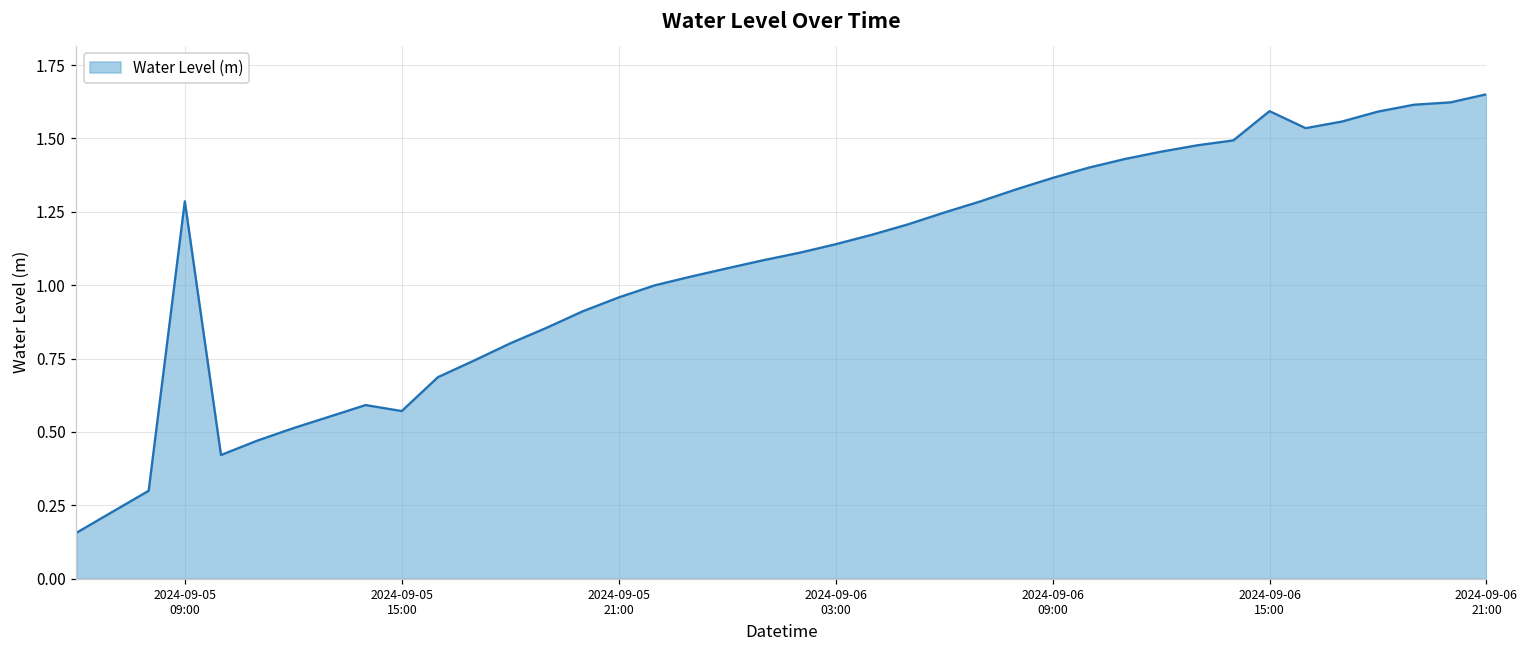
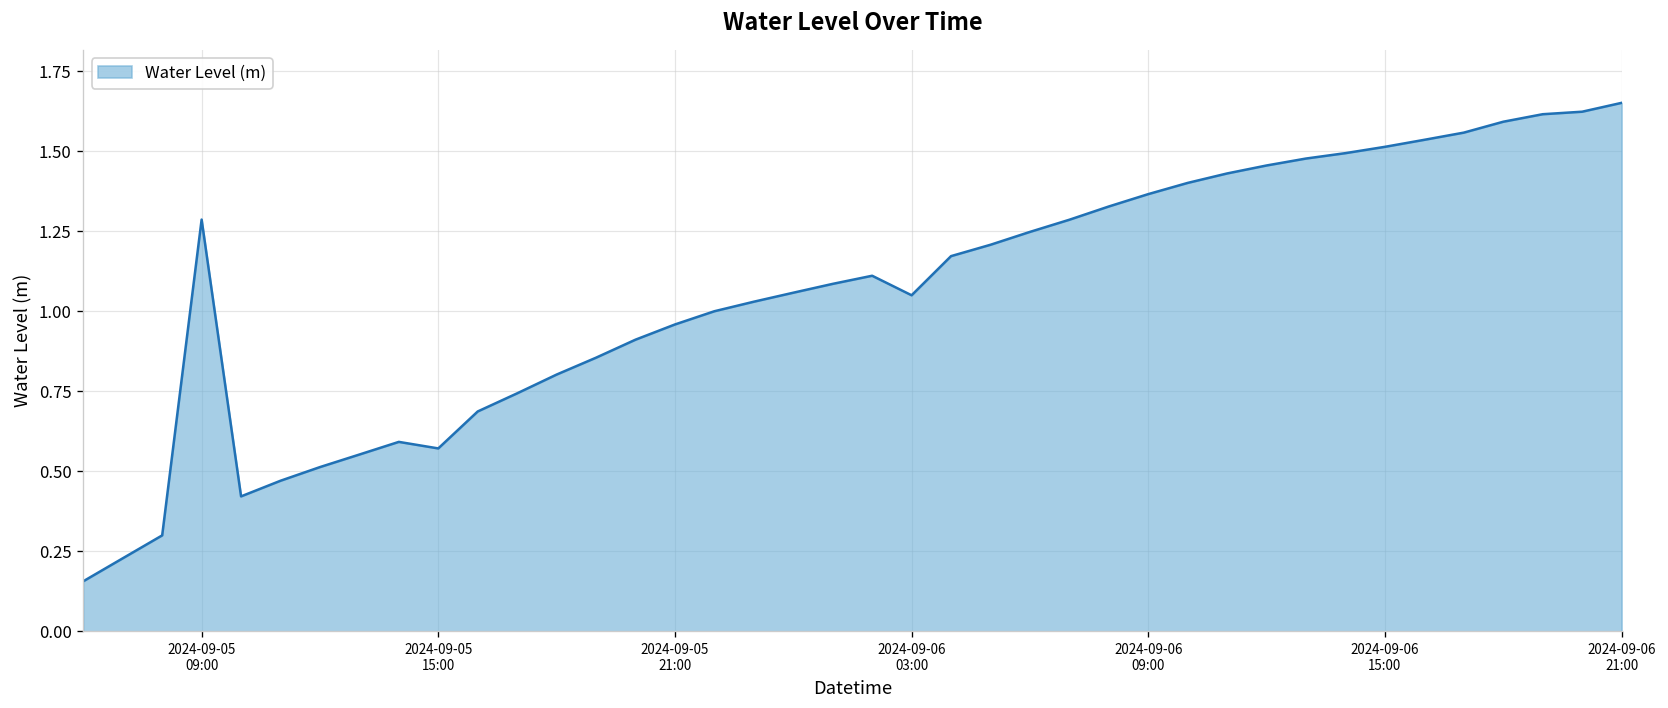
  {
    "2024-09-05 09:00": 1.29,
    "2024-09-05 15:00": 0.57,
    "2024-09-05 21:00": 0.96,
-   "2024-09-06 03:00": 1.14,
+   "2024-09-06 03:00": 1.05,
    "2024-09-06 09:00": 1.37,
-   "2024-09-06 15:00": 1.59,
+   "2024-09-06 15:00": 1.51,
    "2024-09-06 21:00": 1.65
  }
